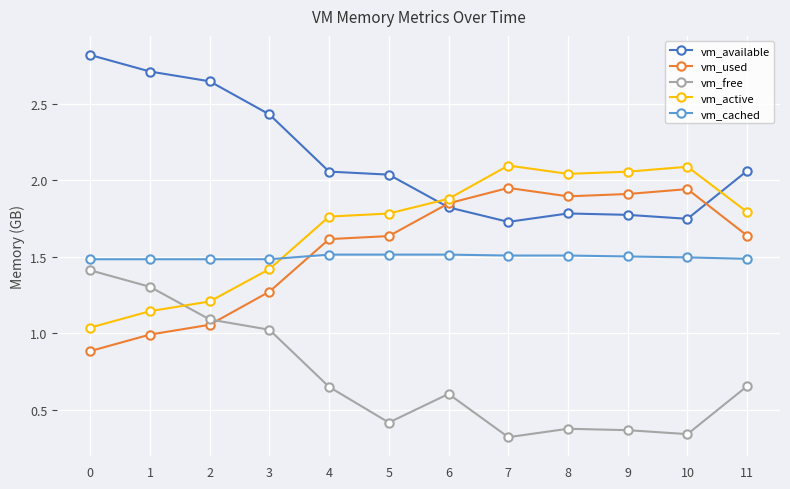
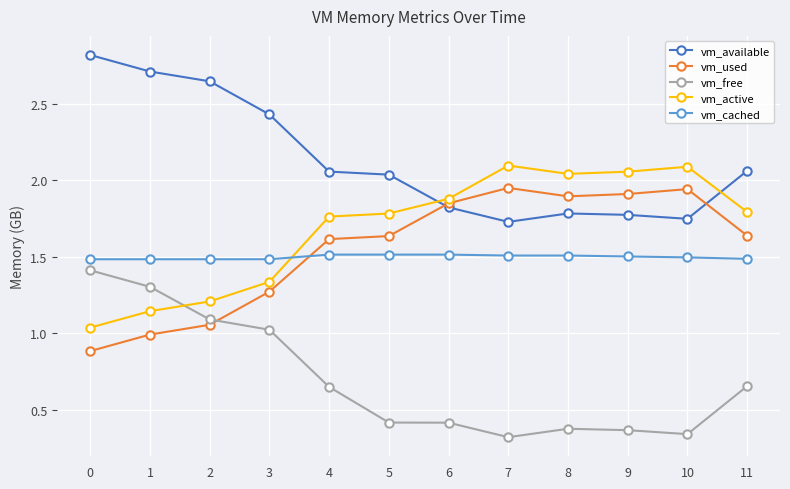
  {
    "vm_used": {
      "0": 0.88,
      "1": 0.99,
      "2": 1.06,
      "3": 1.27,
      "4": 1.62,
      "5": 1.64,
      "6": 1.85,
      "7": 1.95,
      "8": 1.90,
      "9": 1.91,
      "10": 1.94,
      "11": 1.64
    },
    "vm_free": {
      "0": 1.41,
      "1": 1.30,
      "2": 1.09,
      "3": 1.02,
      "4": 0.65,
      "5": 0.42,
-     "6": 0.61,
+     "6": 0.42,
      "7": 0.32,
      "8": 0.38,
      "9": 0.37,
      "10": 0.34,
      "11": 0.66
    },
    "vm_active": {
      "0": 1.04,
      "1": 1.15,
      "2": 1.21,
-     "3": 1.42,
+     "3": 1.34,
      "4": 1.76,
      "5": 1.78,
      "6": 1.88,
      "7": 2.10,
      "8": 2.04,
      "9": 2.06,
      "10": 2.09,
      "11": 1.79
    }
  }
